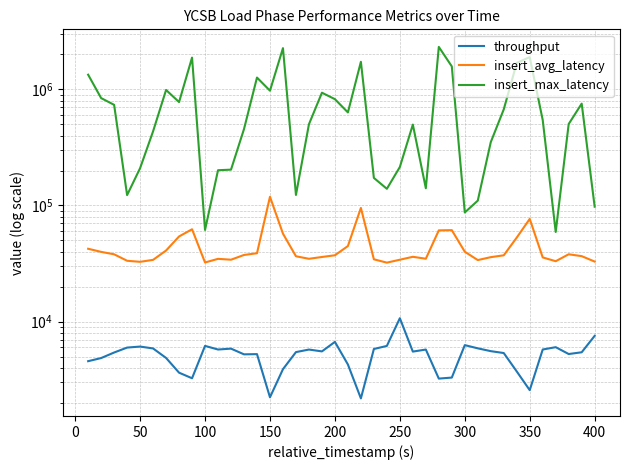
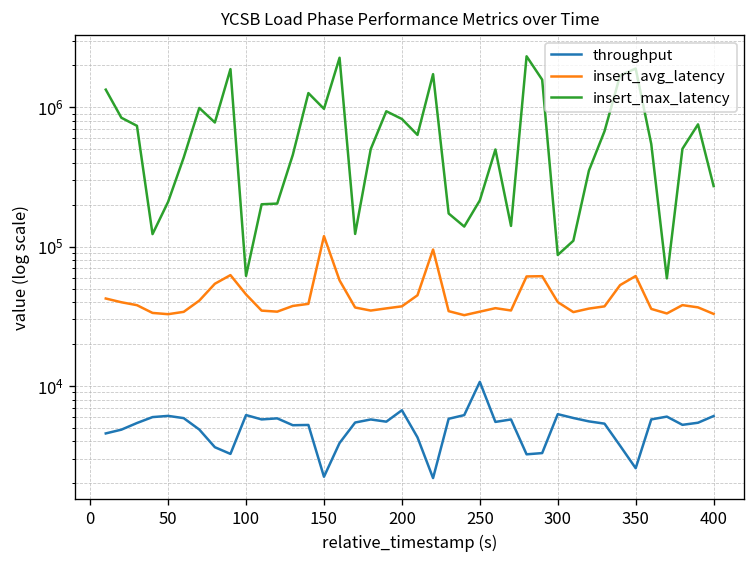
  {
    "throughput": {
      "50": 6000,
      "100": 6000,
      "150": 2200,
      "200": 7000,
      "250": 11000,
      "300": 6000,
      "350": 2600,
-     "400": 8000
+     "400": 6000
    },
    "insert_avg_latency": {
      "50": 33000,
-     "100": 32000,
+     "100": 45000,
      "150": 120000,
      "200": 37000,
      "250": 34000,
      "300": 40000,
-     "350": 80000,
+     "350": 60000,
      "400": 33000
    },
    "insert_max_latency": {
      "50": 210000,
      "100": 60000,
      "150": 1000000,
      "200": 800000,
      "250": 210000,
      "300": 90000,
-     "400": 100000
+     "400": 270000
    }
  }
